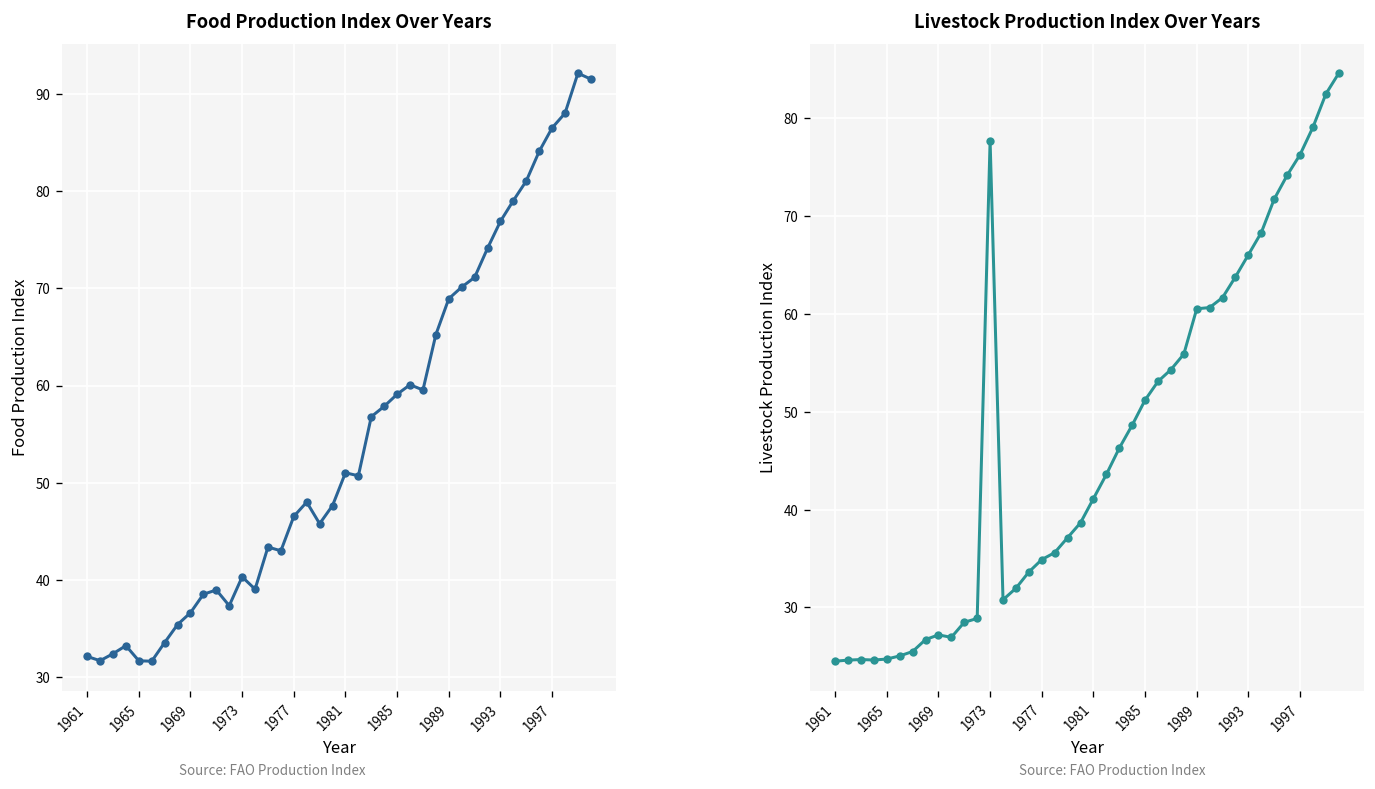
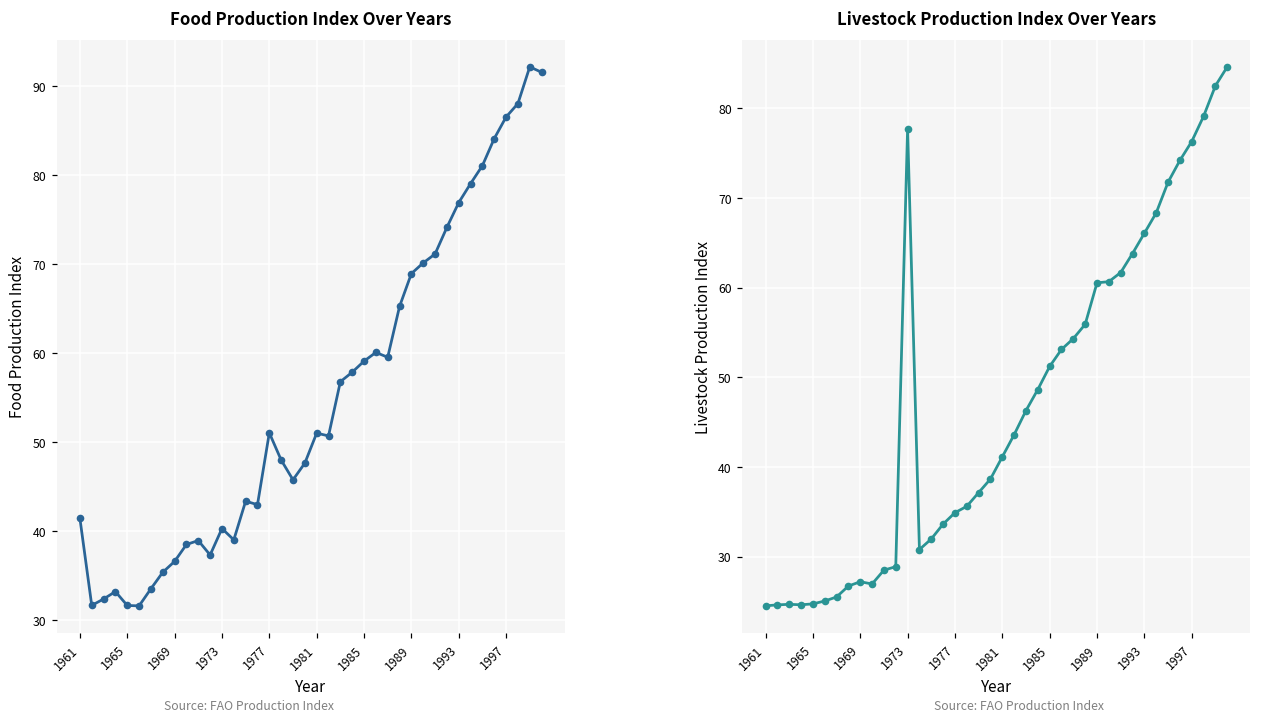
  {
    "Food Production Index Over Years": {
-     "1961": 32,
+     "1961": 41,
      "1965": 32,
      "1969": 37,
      "1973": 40,
-     "1977": 47,
+     "1977": 51,
      "1981": 51,
      "1985": 59,
      "1989": 69,
      "1993": 77,
      "1997": 87
    },
    "Livestock Production Index Over Years": {
      "1961": 25,
      "1965": 25,
      "1969": 27,
      "1973": 78,
      "1977": 35,
      "1981": 41,
      "1985": 51,
      "1989": 61,
      "1993": 66,
      "1997": 76
    }
  }
